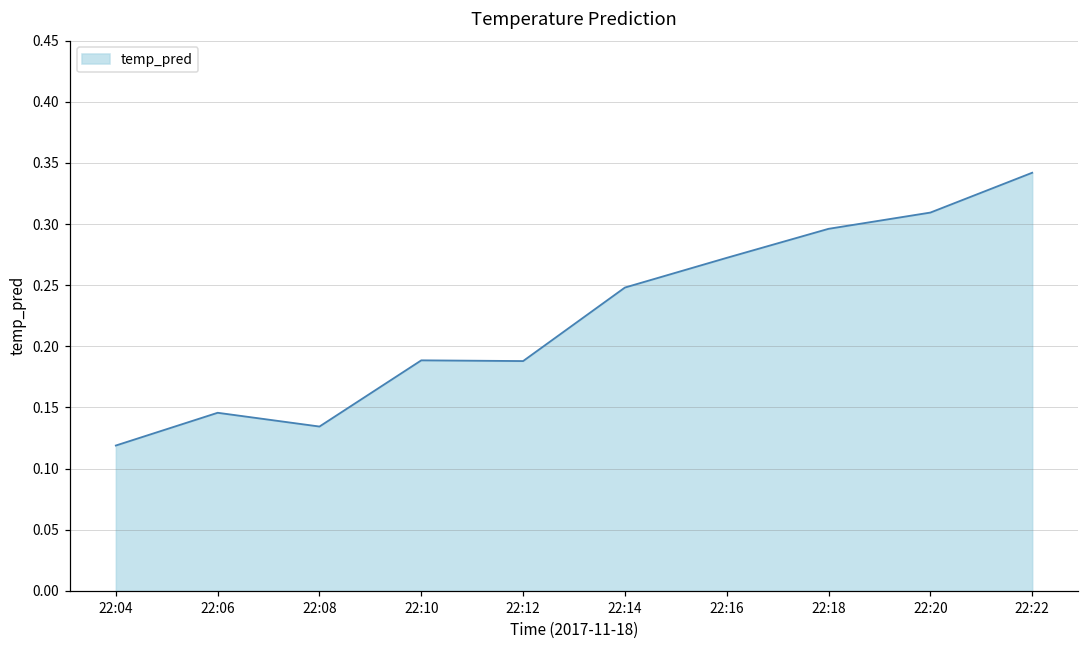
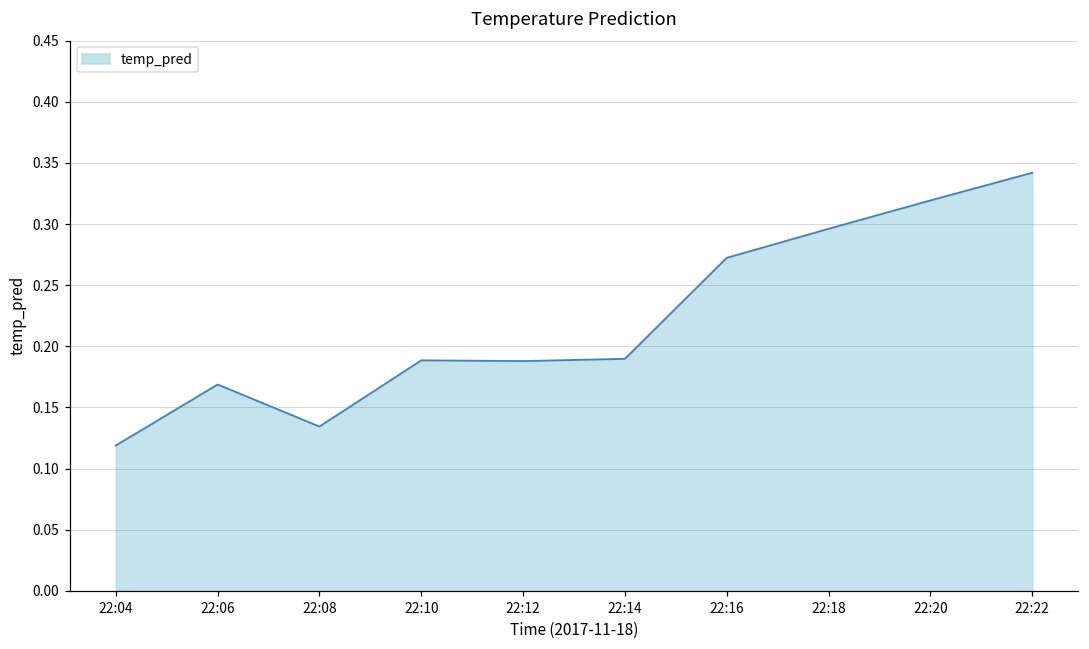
  {
    "22:04": 0.119,
-   "22:06": 0.146,
+   "22:06": 0.169,
    "22:08": 0.134,
    "22:10": 0.189,
    "22:12": 0.188,
-   "22:14": 0.248,
+   "22:14": 0.190,
    "22:16": 0.272,
    "22:18": 0.296,
-   "22:20": 0.309,
+   "22:20": 0.319,
    "22:22": 0.342
  }
